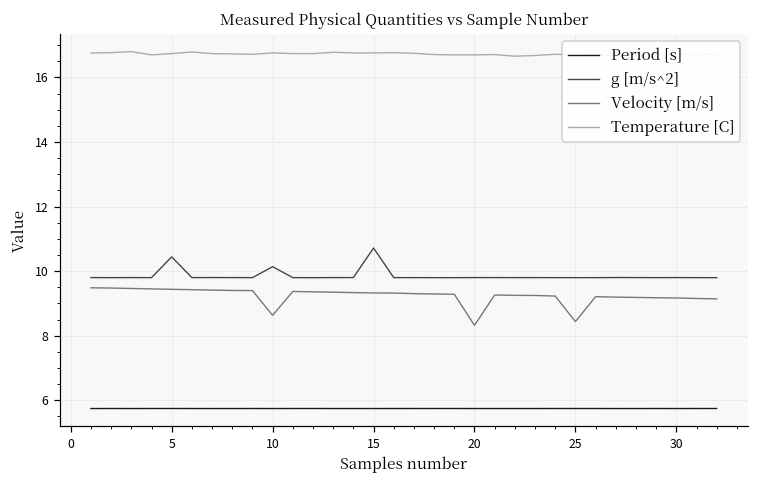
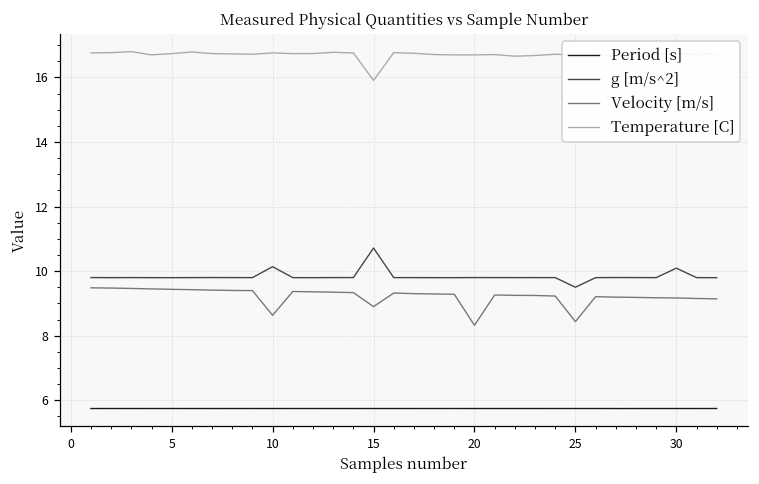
  {
    "Period [s]": {
      "5": 5.7,
      "10": 5.7,
      "15": 5.7,
      "20": 5.7,
      "25": 5.7,
      "30": 5.7
    },
    "g [m/s^2]": {
-     "5": 10.4,
+     "5": 9.8,
      "10": 10.1,
      "15": 10.7,
      "20": 9.8,
-     "25": 9.8,
-     "30": 9.8
+     "25": 9.5,
+     "30": 10.1
    },
    "Velocity [m/s]": {
      "5": 9.4,
      "10": 8.6,
-     "15": 9.3,
+     "15": 8.9,
      "20": 8.3,
      "25": 8.4,
      "30": 9.2
    },
    "Temperature [C]": {
      "5": 16.7,
      "10": 16.8,
-     "15": 16.8,
+     "15": 15.9,
      "20": 16.7
    }
  }
